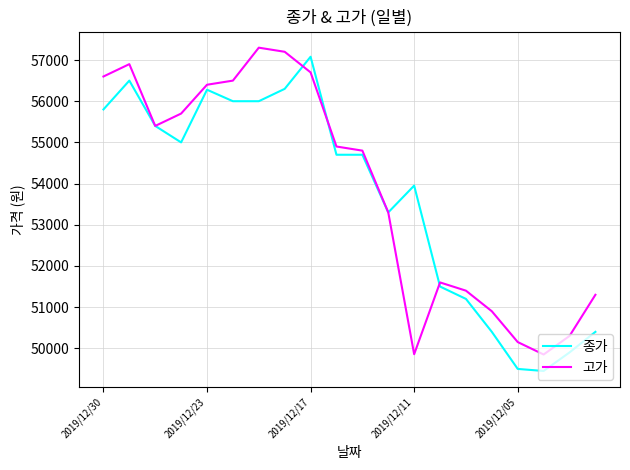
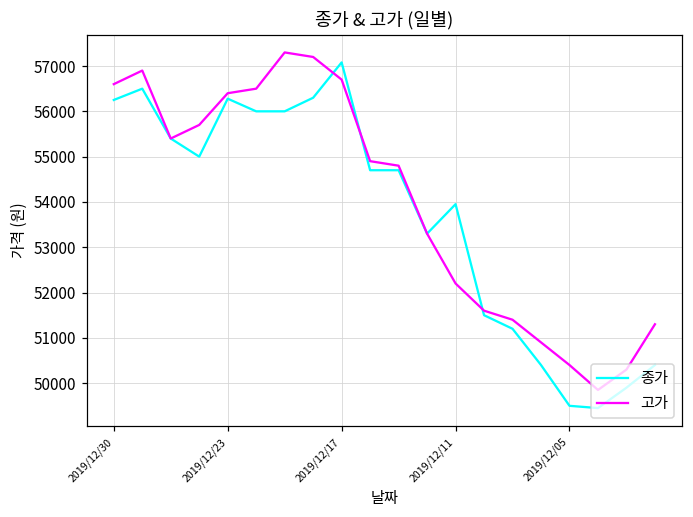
  {
    "종가": {
-     "2019/12/30": 55800,
+     "2019/12/30": 56300,
      "2019/12/23": 56300,
      "2019/12/17": 57100,
      "2019/12/11": 54000,
      "2019/12/05": 49500
    },
    "고가": {
      "2019/12/30": 56600,
      "2019/12/23": 56400,
      "2019/12/17": 56700,
-     "2019/12/11": 49900,
-     "2019/12/05": 50200
+     "2019/12/11": 52200,
+     "2019/12/05": 50400
    }
  }
